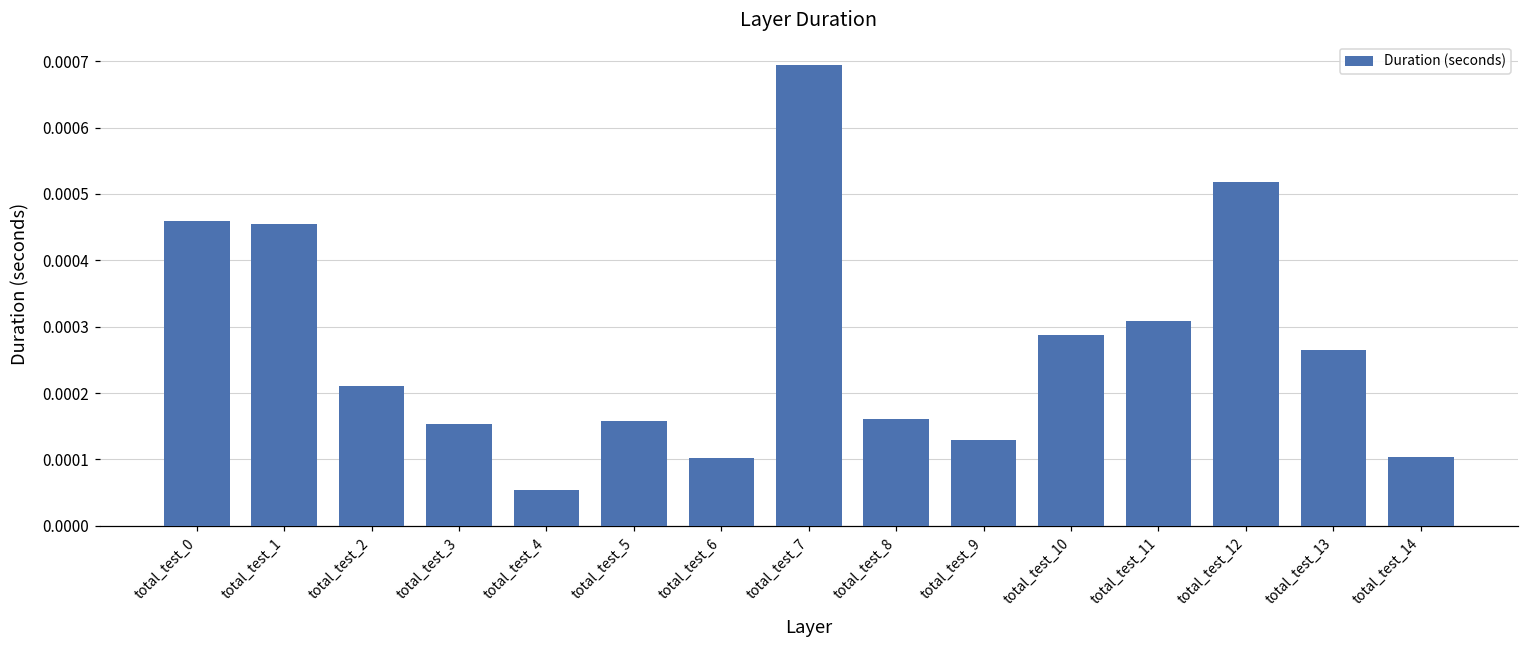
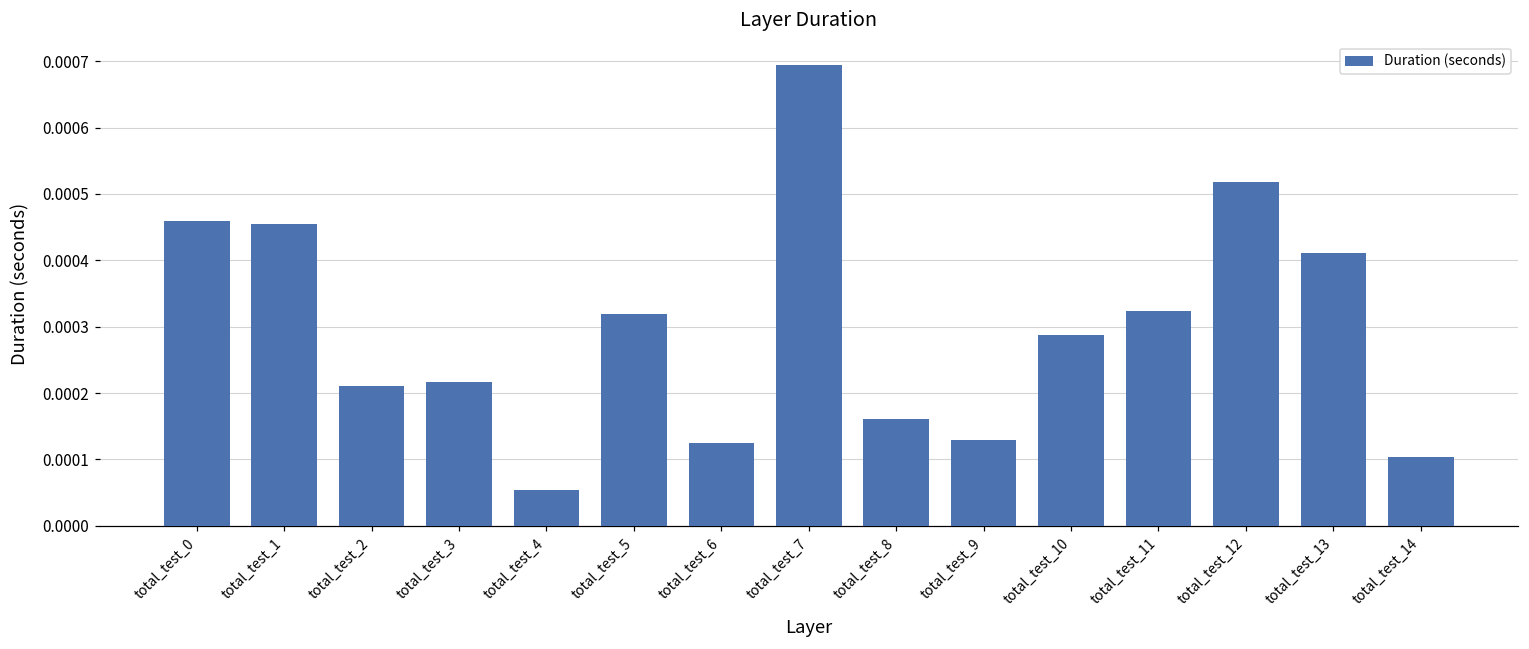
  {
    "total_test_0": 0.00046,
    "total_test_1": 0.00045,
    "total_test_2": 0.00021,
-   "total_test_3": 0.00015,
+   "total_test_3": 0.00022,
    "total_test_4": 0.00005,
-   "total_test_5": 0.00016,
-   "total_test_6": 0.00010,
+   "total_test_5": 0.00032,
+   "total_test_6": 0.00012,
    "total_test_7": 0.00069,
    "total_test_8": 0.00016,
    "total_test_9": 0.00013,
    "total_test_10": 0.00029,
-   "total_test_11": 0.00031,
+   "total_test_11": 0.00032,
    "total_test_12": 0.00052,
-   "total_test_13": 0.00026,
+   "total_test_13": 0.00041,
    "total_test_14": 0.00010
  }
